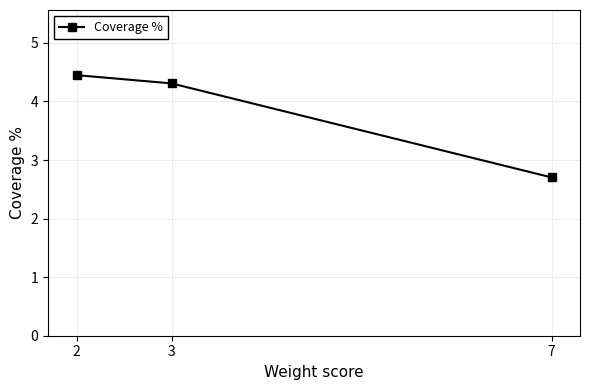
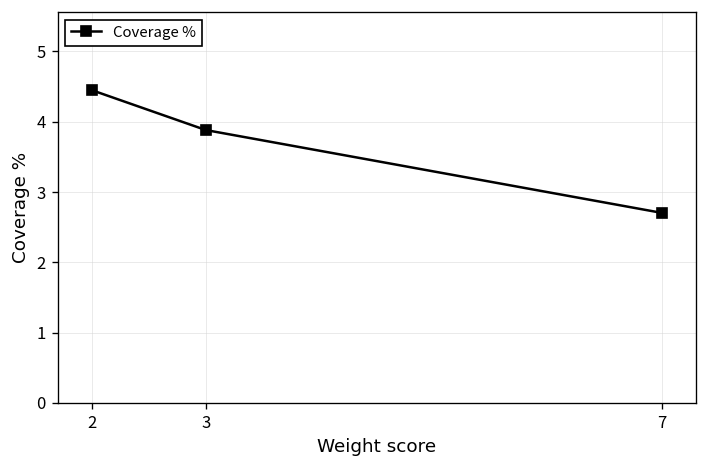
  {
    "2": 4.4,
-   "3": 4.3,
+   "3": 3.9,
    "7": 2.7
  }
